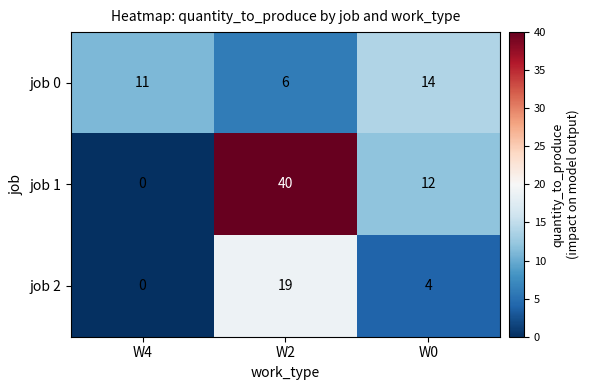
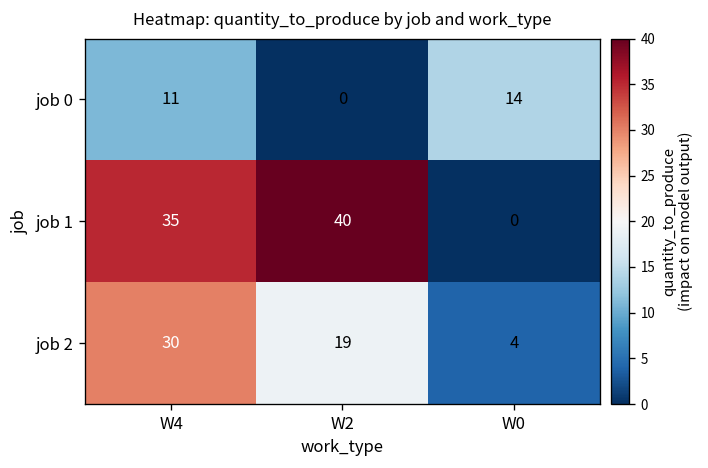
  {
    "job 0": {
      "W4": 11,
-     "W2": 6,
+     "W2": 0,
      "W0": 14
    },
    "job 1": {
-     "W4": 0,
+     "W4": 35,
      "W2": 40,
-     "W0": 12
+     "W0": 0
    },
    "job 2": {
-     "W4": 0,
+     "W4": 30,
      "W2": 19,
      "W0": 4
    }
  }
